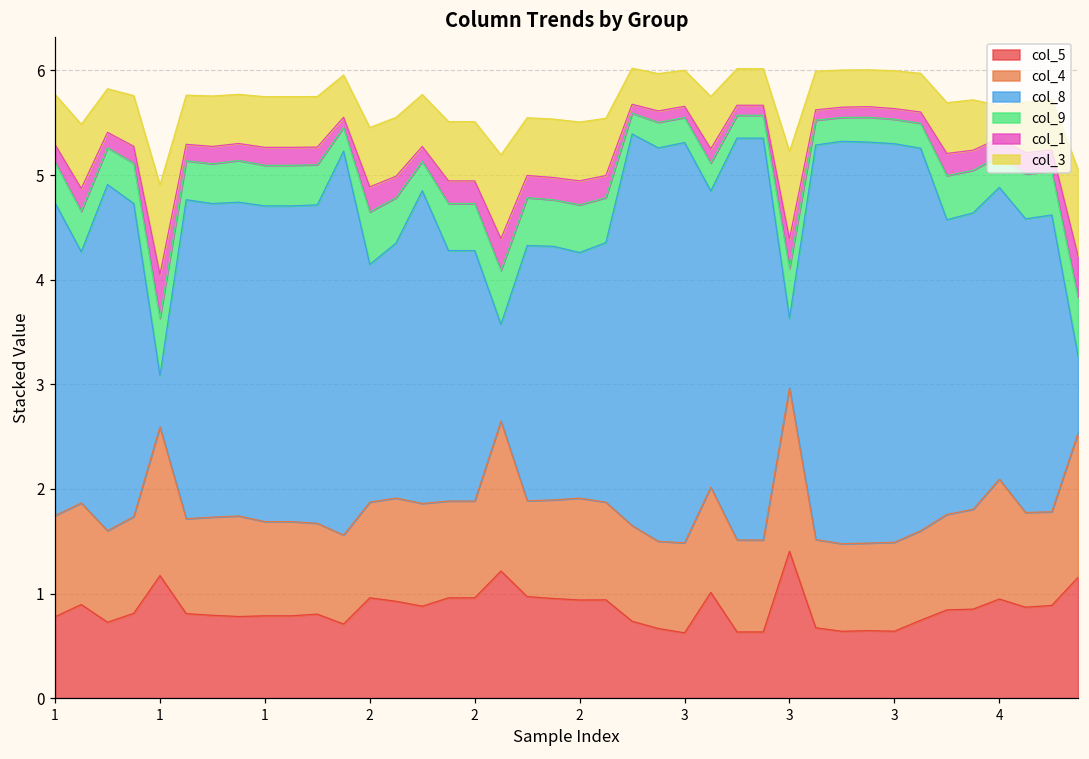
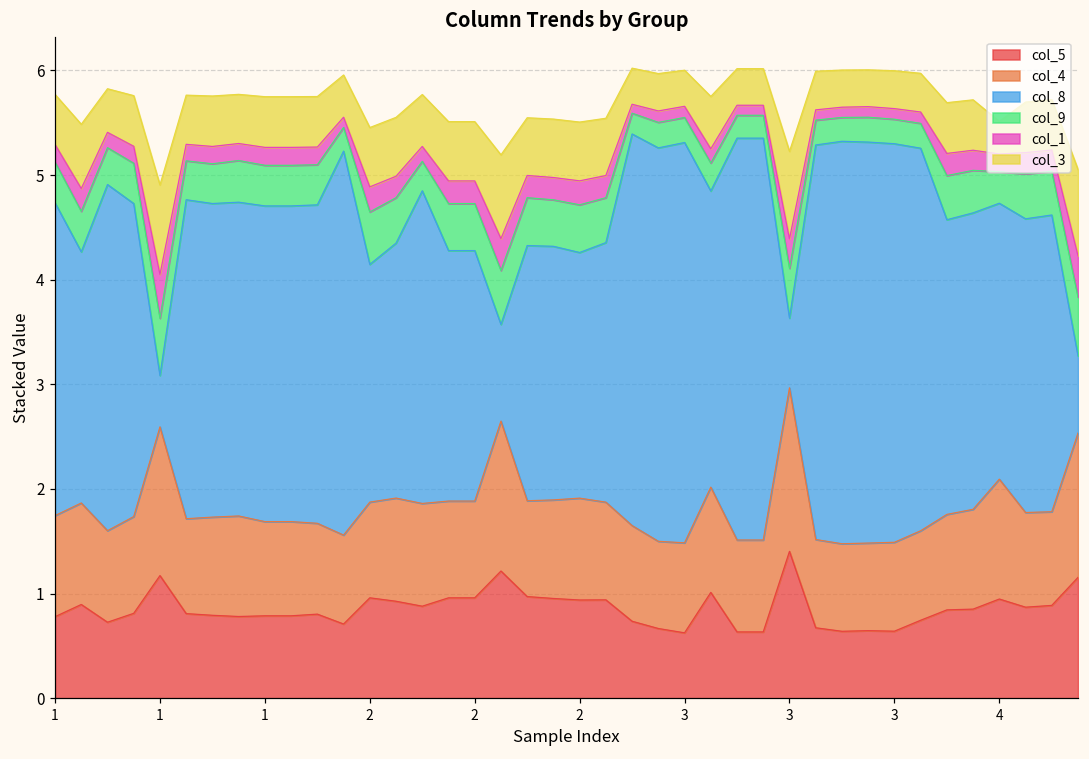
  {
    "col_8": {
-     "4": 2.8
+     "4": 2.6
    }
  }
